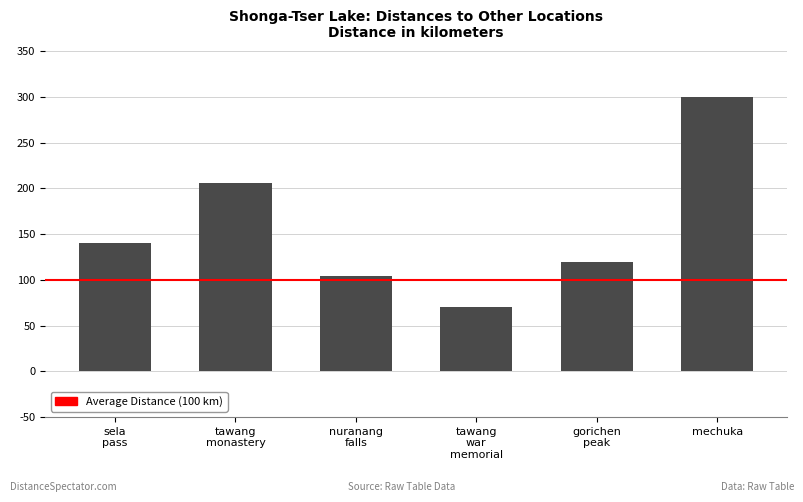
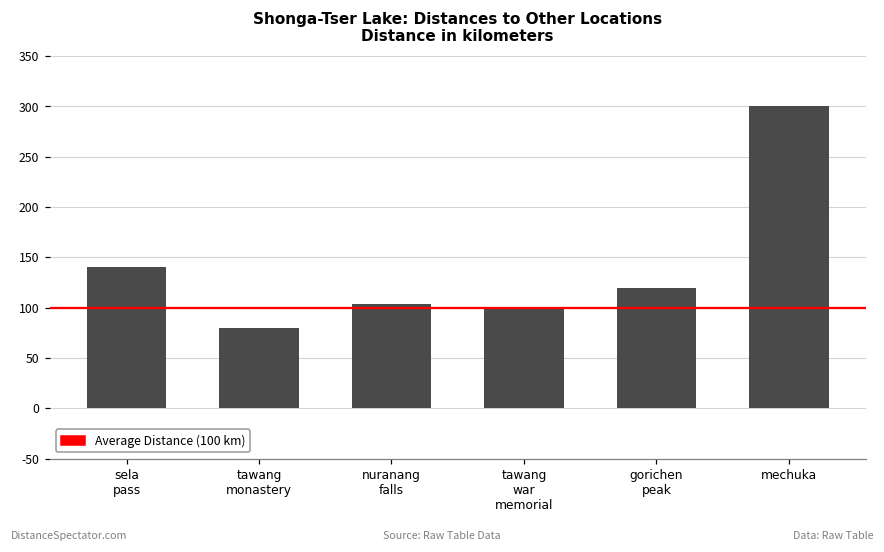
  {
    "sela pass": 140,
-   "tawang monastery": 210,
+   "tawang monastery": 80,
    "nuranang falls": 100,
-   "tawang war memorial": 70,
+   "tawang war memorial": 100,
    "gorichen peak": 120,
    "mechuka": 300
  }
